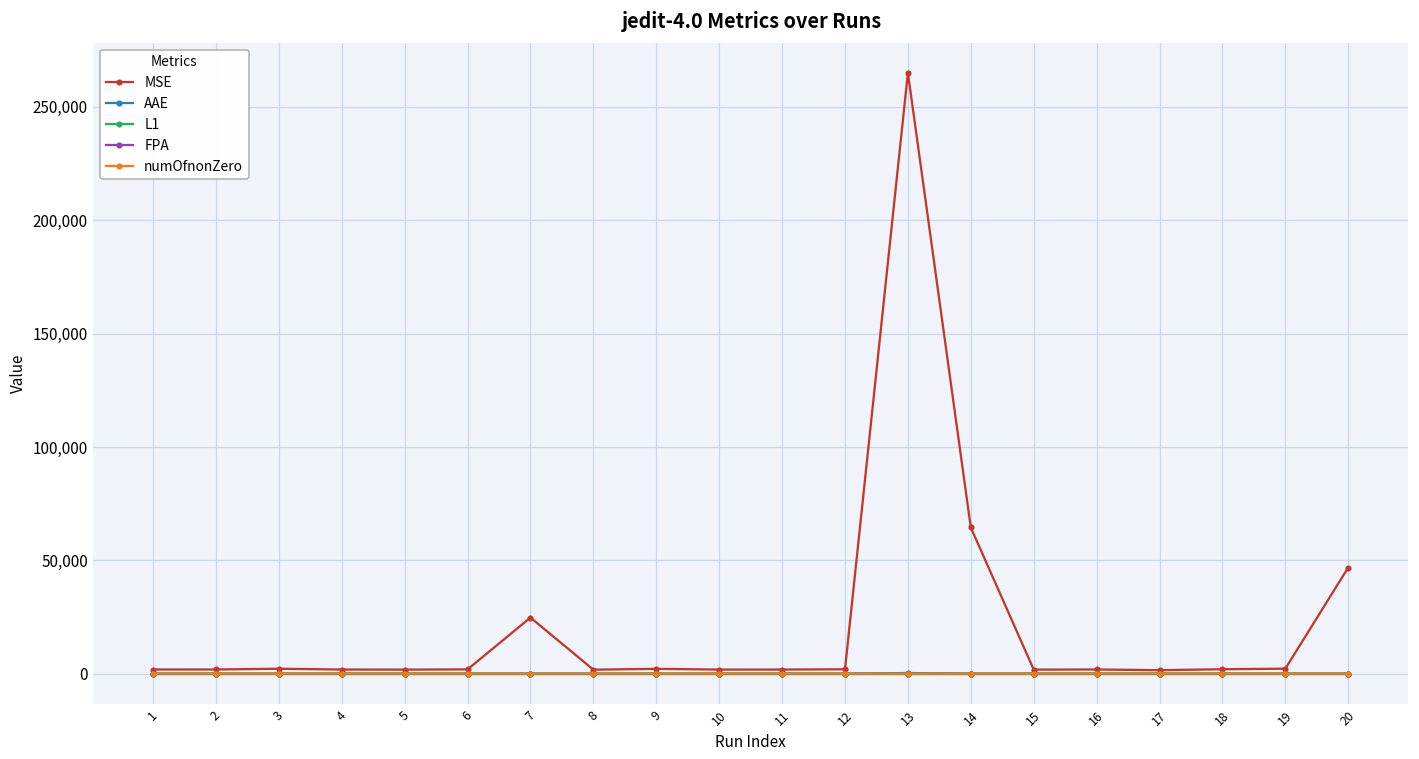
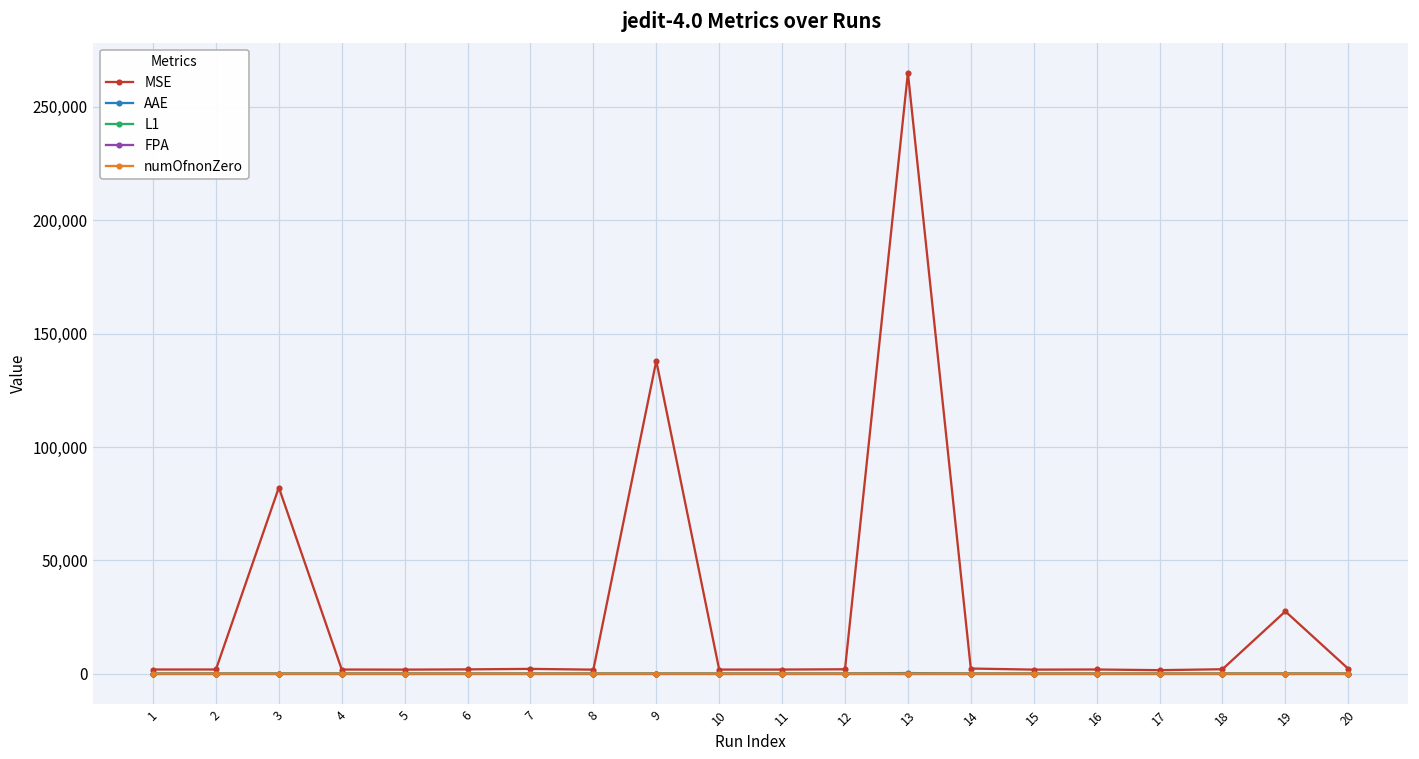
  {
    "MSE": {
      "1": "2,000",
      "2": "2,000",
-     "3": "2,000",
+     "3": "82,000",
      "4": "2,000",
      "5": "2,000",
      "6": "2,000",
-     "7": "25,000",
+     "7": "2,000",
      "8": "2,000",
-     "9": "2,000",
+     "9": "138,000",
      "10": "2,000",
      "11": "2,000",
      "12": "2,000",
      "13": "265,000",
-     "14": "64,000",
+     "14": "2,000",
      "15": "2,000",
      "16": "2,000",
      "17": "2,000",
      "18": "2,000",
-     "19": "2,000",
-     "20": "47,000"
+     "19": "27,000",
+     "20": "2,000"
    },
    "numOfnonZero": {
      "1": "0",
      "2": "0",
      "3": "0",
      "4": "0",
      "5": "0",
      "6": "0",
      "7": "0",
      "8": "0",
      "9": "0",
      "10": "0",
      "11": "0",
      "12": "0",
      "13": "0",
      "14": "0",
      "15": "0",
      "16": "0",
      "17": "0",
      "18": "0",
      "19": "0",
      "20": "0"
    }
  }
